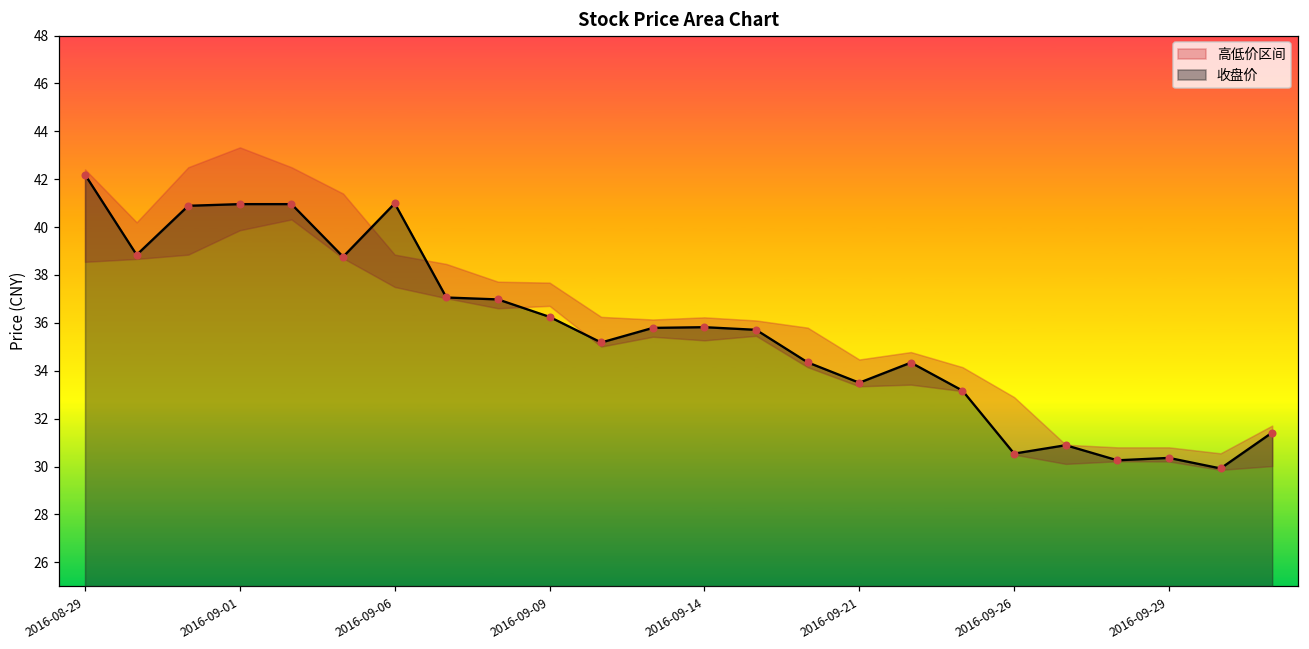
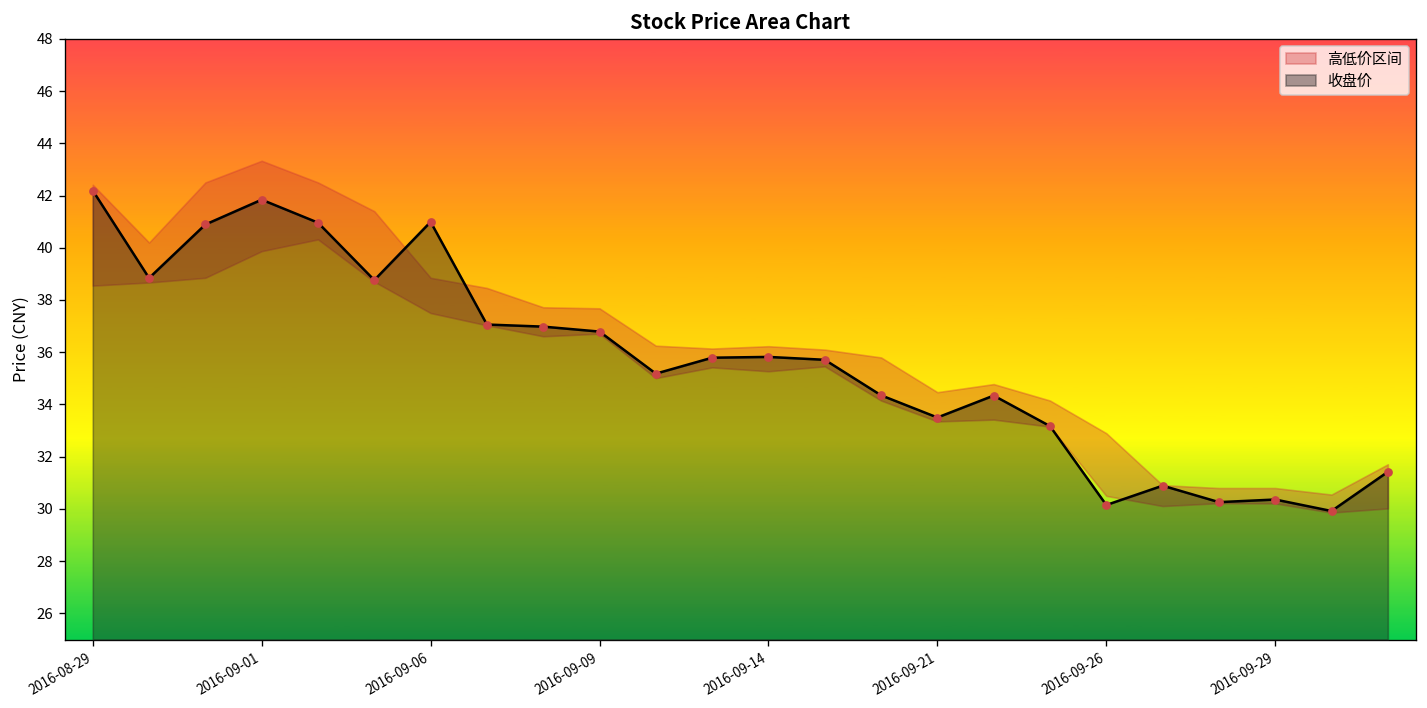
  {
    "收盘价": {
      "2016-08-29": 42.2,
-     "2016-09-01": 41.0,
+     "2016-09-01": 41.8,
      "2016-09-06": 41.0,
-     "2016-09-09": 36.3,
+     "2016-09-09": 36.8,
      "2016-09-14": 35.8,
      "2016-09-21": 33.5,
-     "2016-09-26": 30.5,
+     "2016-09-26": 30.2,
      "2016-09-29": 30.4
    }
  }
